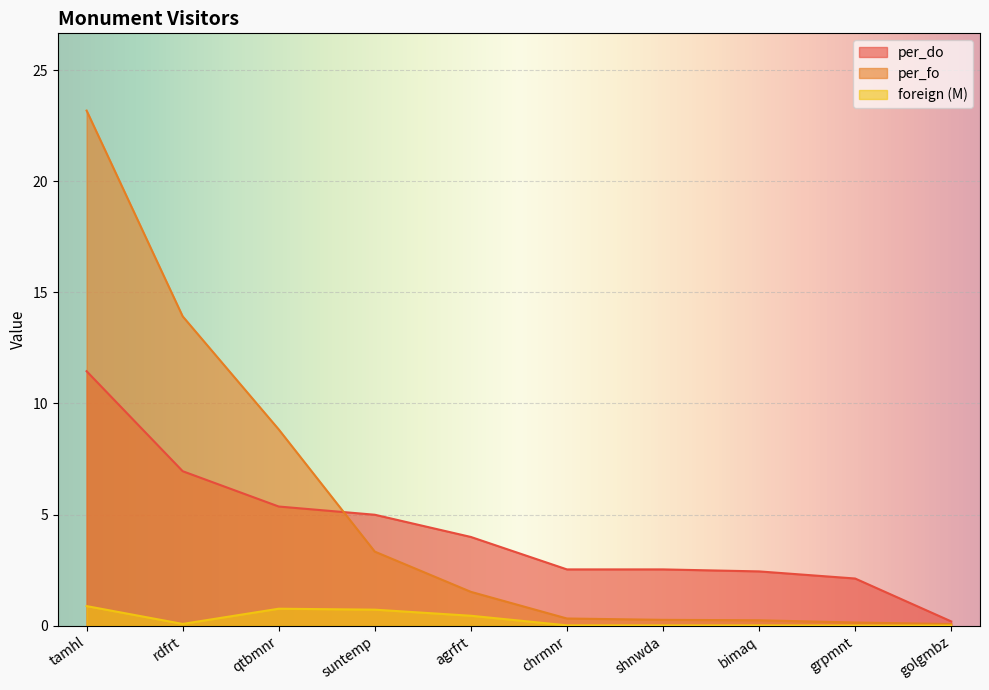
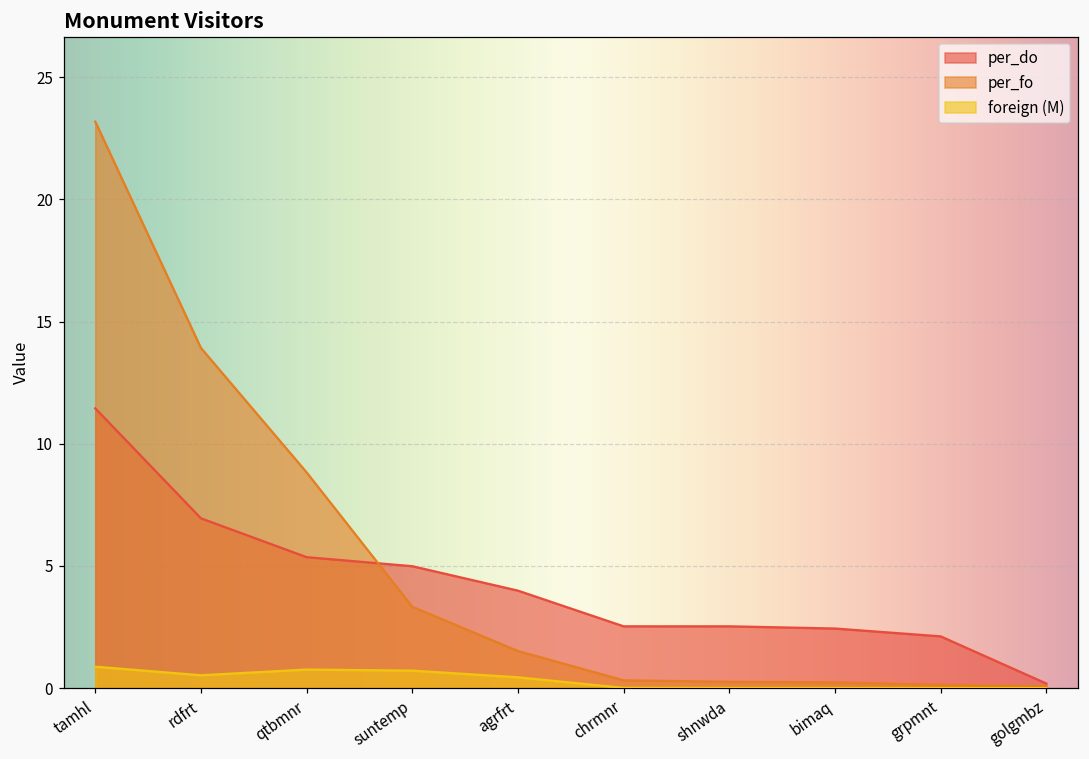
  {
    "foreign (M)": {
      "tamhl": 0.9,
-     "rdfrt": 0.1,
+     "rdfrt": 0.5,
      "qtbmnr": 0.8,
      "suntemp": 0.7,
      "agrfrt": 0.4,
      "chrmnr": 0.0,
      "shnwda": 0.0,
      "bimaq": 0.0,
      "grpmnt": 0.0
    }
  }
